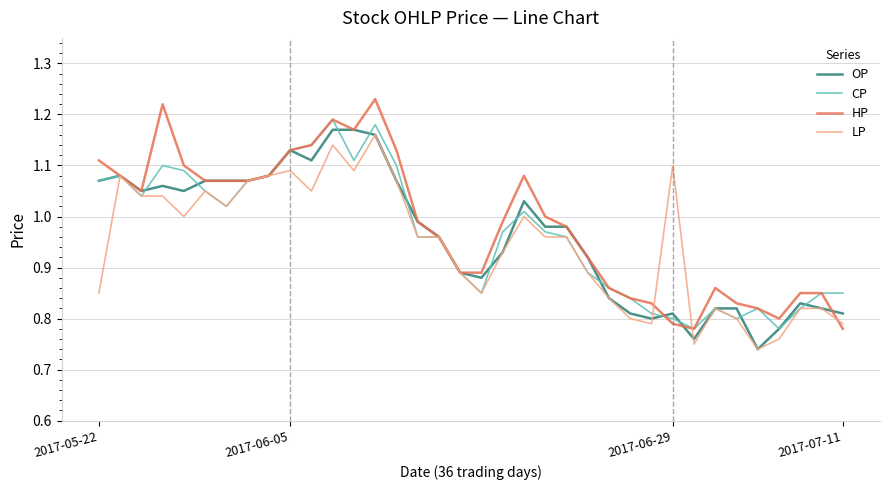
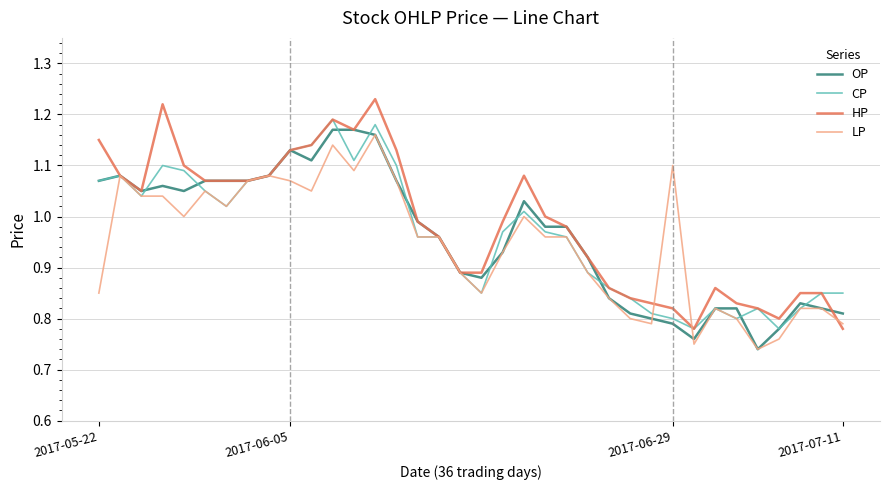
  {
    "OP": {
-     "2017-06-29": 0.81,
+     "2017-06-29": 0.79,
      "2017-07-11": 0.81
    },
    "CP": {
      "2017-06-29": 0.80,
      "2017-07-11": 0.85
    },
    "HP": {
-     "2017-05-22": 1.11,
-     "2017-06-29": 0.79,
+     "2017-05-22": 1.15,
+     "2017-06-29": 0.82,
      "2017-07-11": 0.78
    },
    "LP": {
      "2017-05-22": 0.85,
-     "2017-06-05": 1.09,
+     "2017-06-05": 1.07,
      "2017-06-29": 1.10,
      "2017-07-11": 0.79
    }
  }
